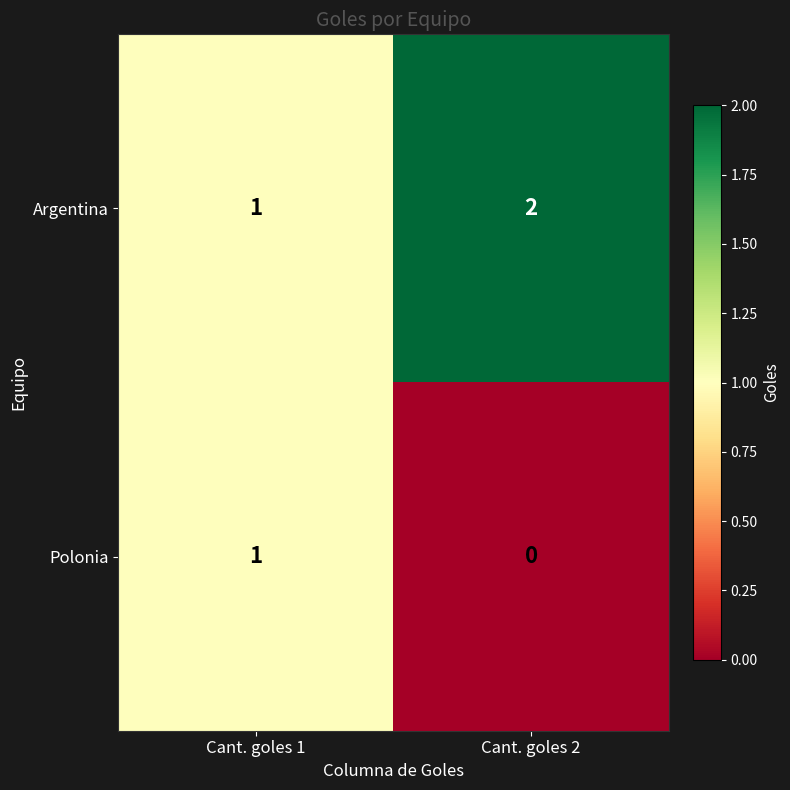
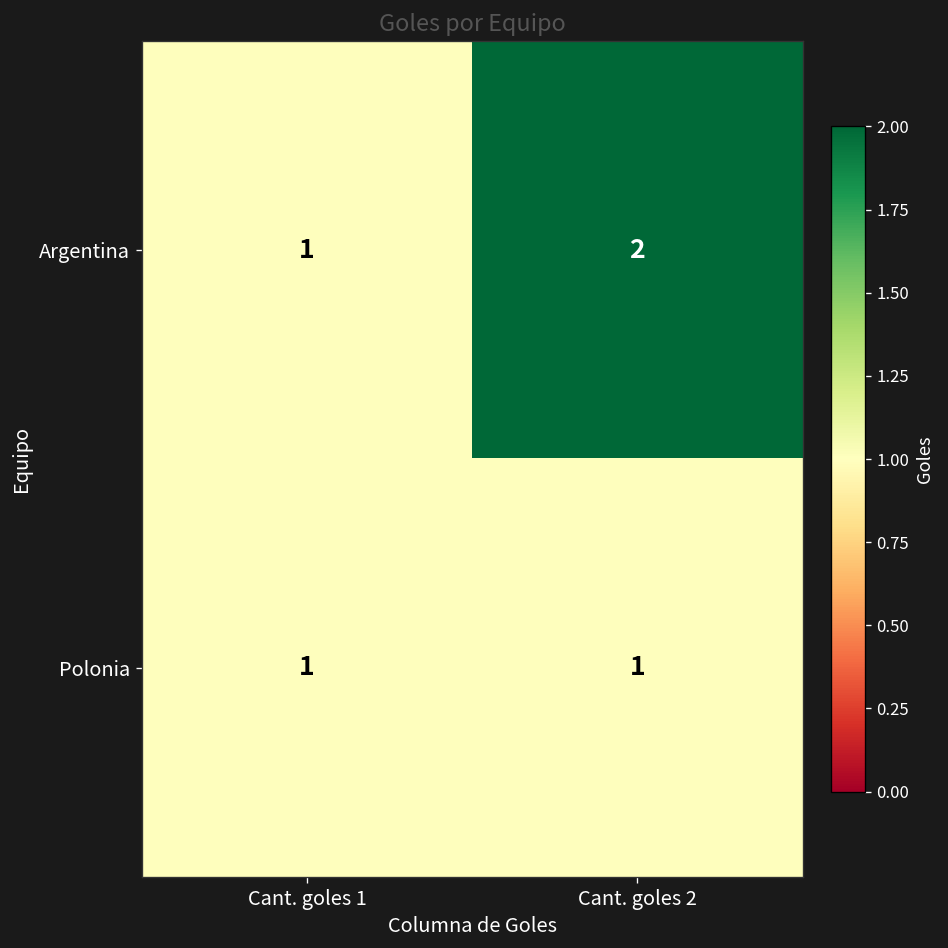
  {
    "Argentina": {
      "Cant. goles 1": 1,
      "Cant. goles 2": 2
    },
    "Polonia": {
      "Cant. goles 1": 1,
-     "Cant. goles 2": 0
+     "Cant. goles 2": 1
    }
  }
